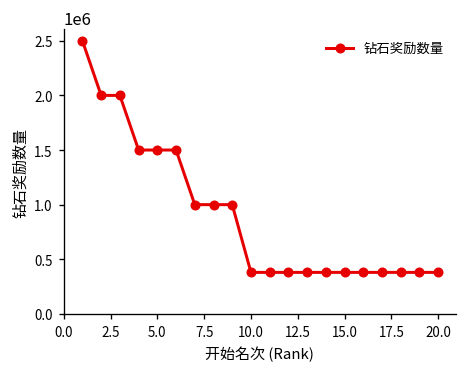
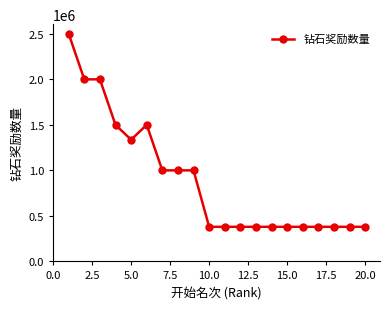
  {
-   "5.0": 1500000,
+   "5.0": 1300000,
    "10.0": 400000,
    "15.0": 400000,
    "20.0": 400000
  }
